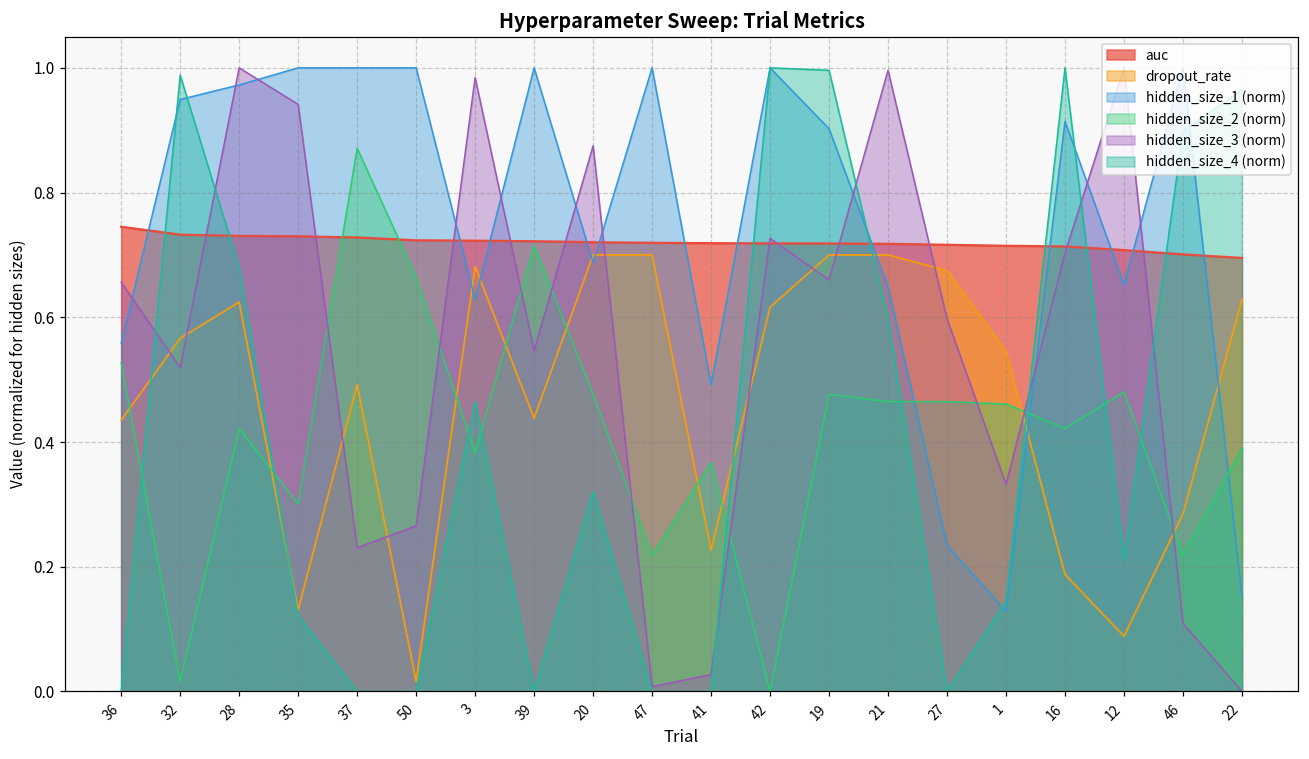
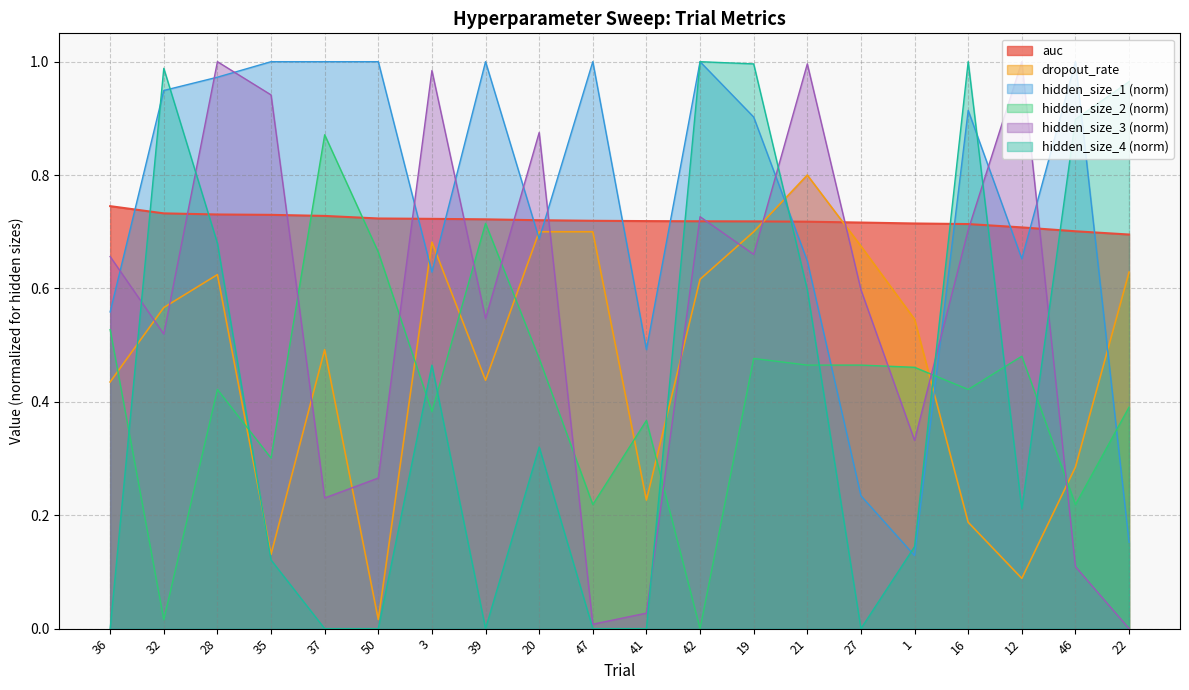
  {
    "auc": {
      "36": 0.75,
      "32": 0.73,
      "28": 0.73,
      "35": 0.73,
      "37": 0.73,
      "50": 0.72,
      "3": 0.72,
      "39": 0.72,
      "20": 0.72,
      "47": 0.72,
      "41": 0.72,
      "42": 0.72,
      "19": 0.72,
      "21": 0.72,
      "27": 0.72,
      "1": 0.71,
      "16": 0.71,
      "12": 0.71,
      "46": 0.7,
      "22": 0.70
    },
    "dropout_rate": {
      "36": 0.44,
      "32": 0.57,
      "28": 0.62,
      "35": 0.13,
      "37": 0.49,
      "50": 0.02,
      "3": 0.68,
      "39": 0.44,
      "20": 0.7,
      "47": 0.7,
      "41": 0.23,
      "42": 0.62,
      "19": 0.7,
-     "21": 0.7,
+     "21": 0.8,
      "27": 0.67,
      "1": 0.55,
      "16": 0.19,
      "12": 0.09,
      "46": 0.28,
      "22": 0.63
    },
    "hidden_size_3 (norm)": {
      "36": 0.66,
      "32": 0.52,
      "28": 1.0,
      "35": 0.94,
      "37": 0.23,
      "50": 0.27,
      "3": 0.98,
      "39": 0.55,
      "20": 0.88,
      "47": 0.01,
      "41": 0.03,
      "42": 0.73,
      "19": 0.66,
      "21": 1.0,
      "27": 0.6,
      "1": 0.33,
      "16": 0.7,
      "46": 0.11,
      "22": 0.0
    }
  }
